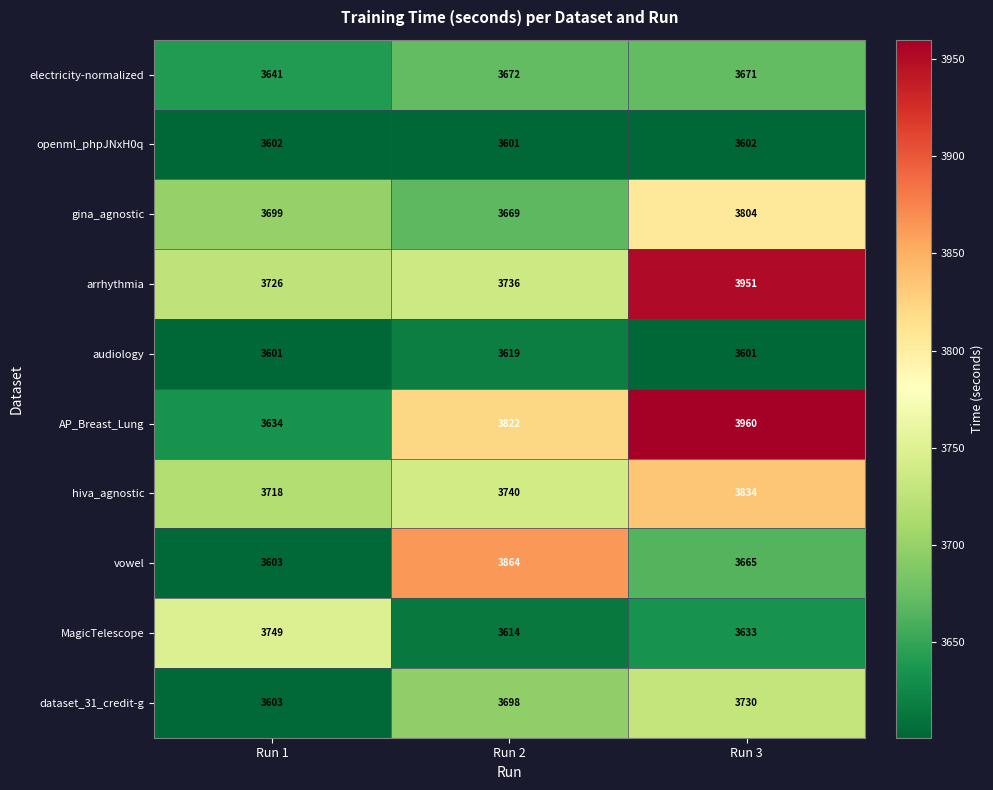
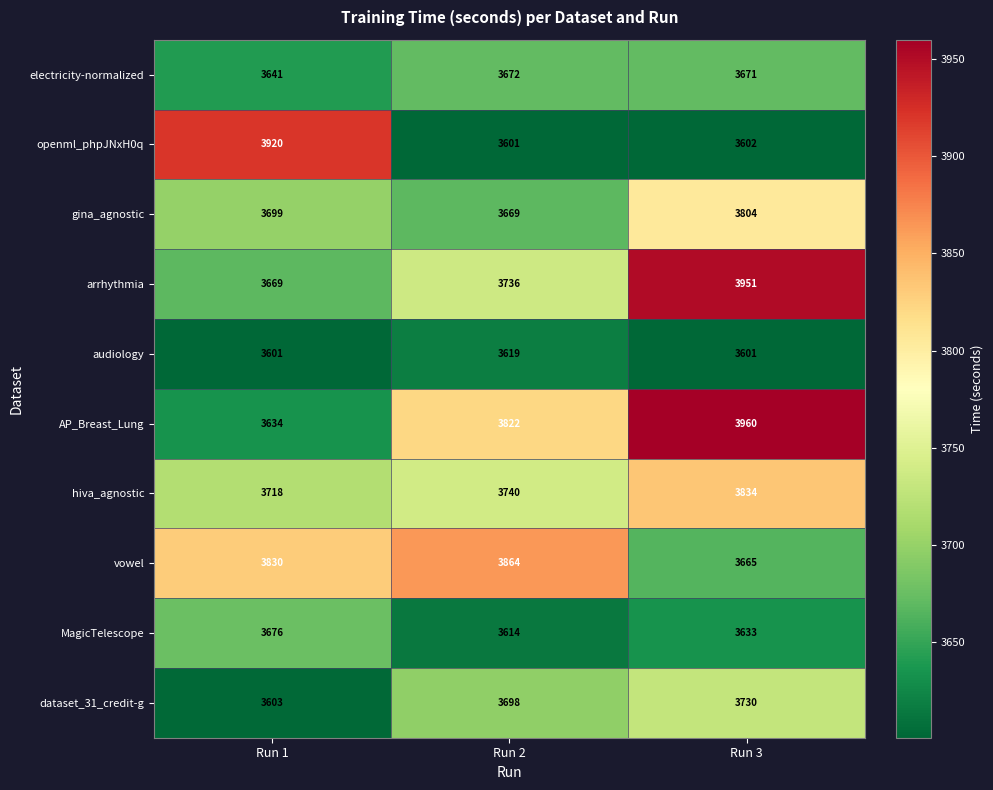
  {
    "electricity-normalized": {
      "Run 1": 3641,
      "Run 2": 3672,
      "Run 3": 3671
    },
    "openml_phpJNxH0q": {
-     "Run 1": 3602,
+     "Run 1": 3920,
      "Run 2": 3601,
      "Run 3": 3602
    },
    "gina_agnostic": {
      "Run 1": 3699,
      "Run 2": 3669,
      "Run 3": 3804
    },
    "arrhythmia": {
-     "Run 1": 3726,
+     "Run 1": 3669,
      "Run 2": 3736,
      "Run 3": 3951
    },
    "audiology": {
      "Run 1": 3601,
      "Run 2": 3619,
      "Run 3": 3601
    },
    "AP_Breast_Lung": {
      "Run 1": 3634,
      "Run 2": 3822,
      "Run 3": 3960
    },
    "hiva_agnostic": {
      "Run 1": 3718,
      "Run 2": 3740,
      "Run 3": 3834
    },
    "vowel": {
-     "Run 1": 3603,
+     "Run 1": 3830,
      "Run 2": 3864,
      "Run 3": 3665
    },
    "MagicTelescope": {
-     "Run 1": 3749,
+     "Run 1": 3676,
      "Run 2": 3614,
      "Run 3": 3633
    },
    "dataset_31_credit-g": {
      "Run 1": 3603,
      "Run 2": 3698,
      "Run 3": 3730
    }
  }
